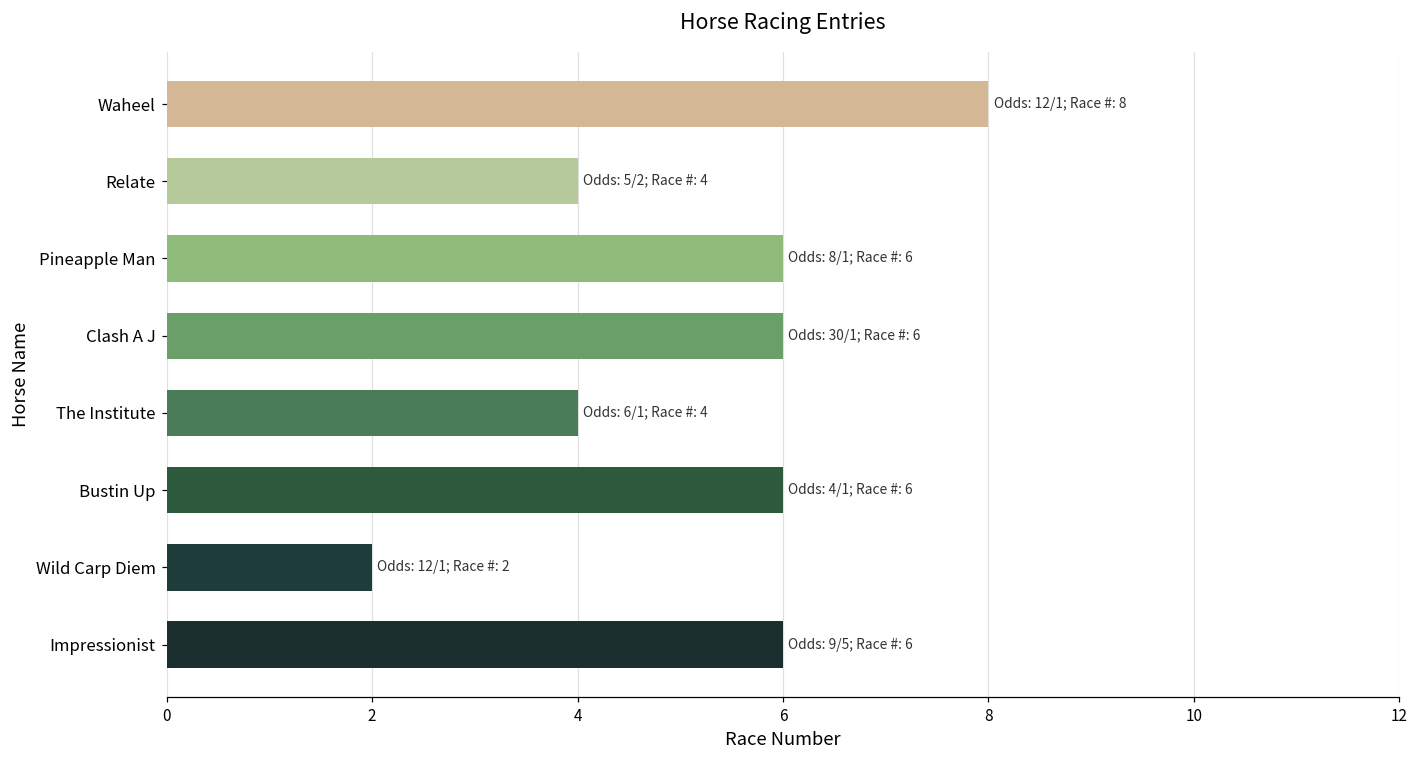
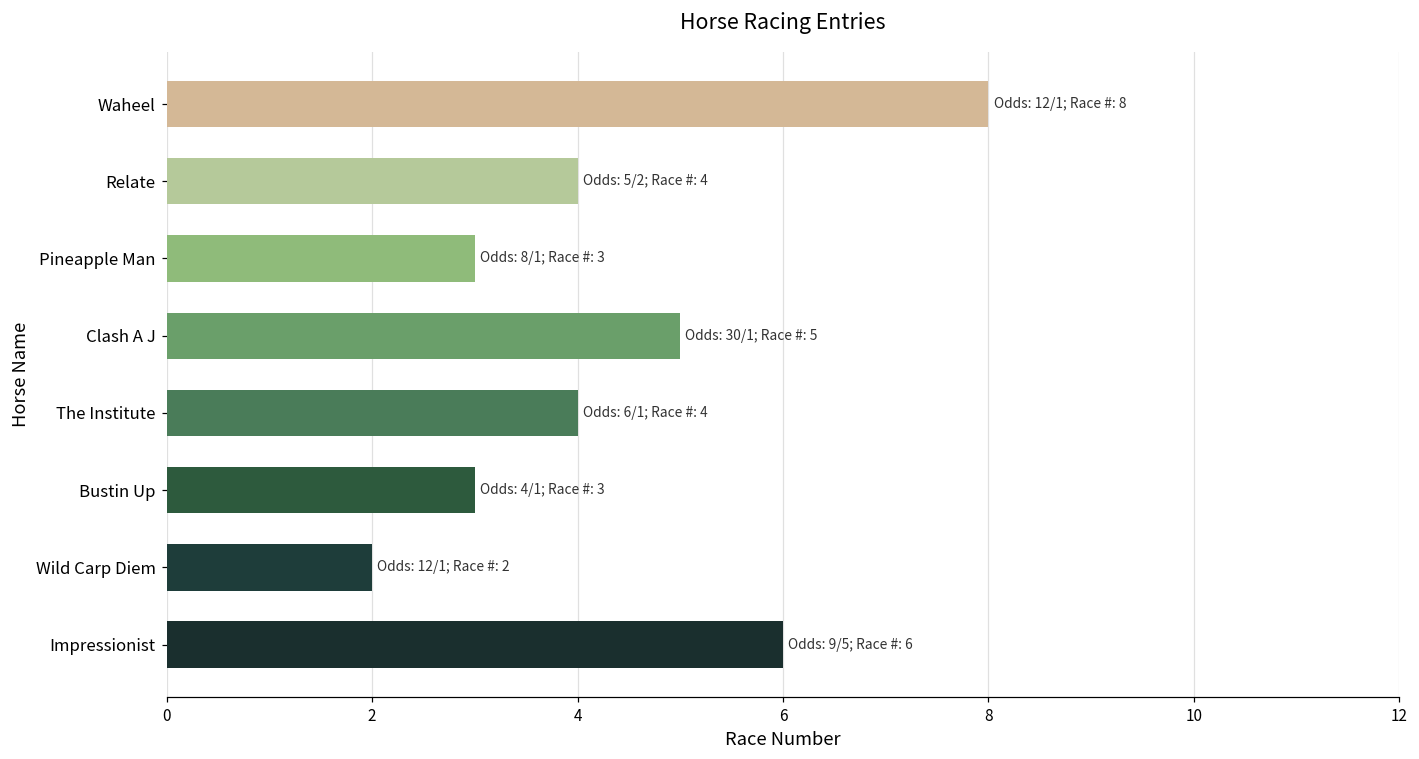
  {
    "Waheel": 8,
    "Relate": 4,
-   "Pineapple Man": 6,
-   "Clash A J": 6,
+   "Pineapple Man": 3,
+   "Clash A J": 5,
    "The Institute": 4,
-   "Bustin Up": 6,
+   "Bustin Up": 3,
    "Wild Carp Diem": 2,
    "Impressionist": 6
  }
